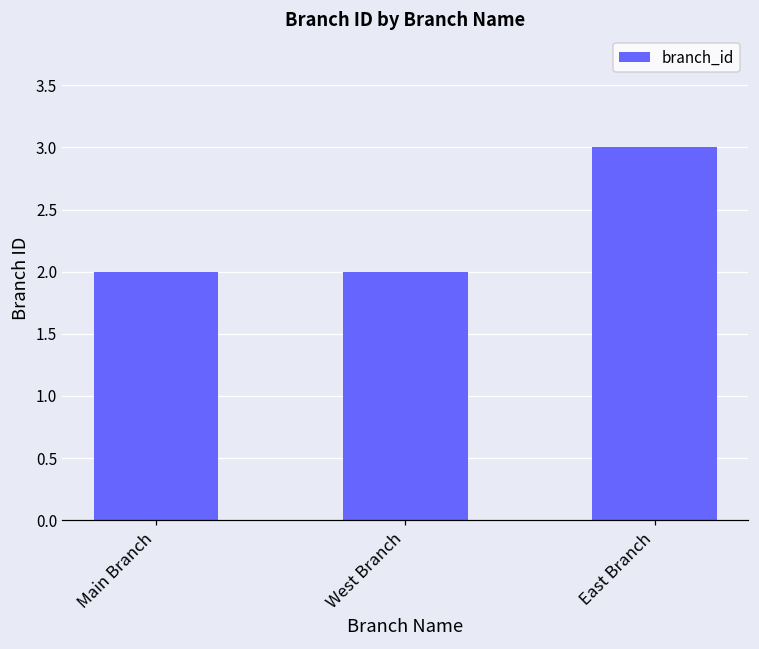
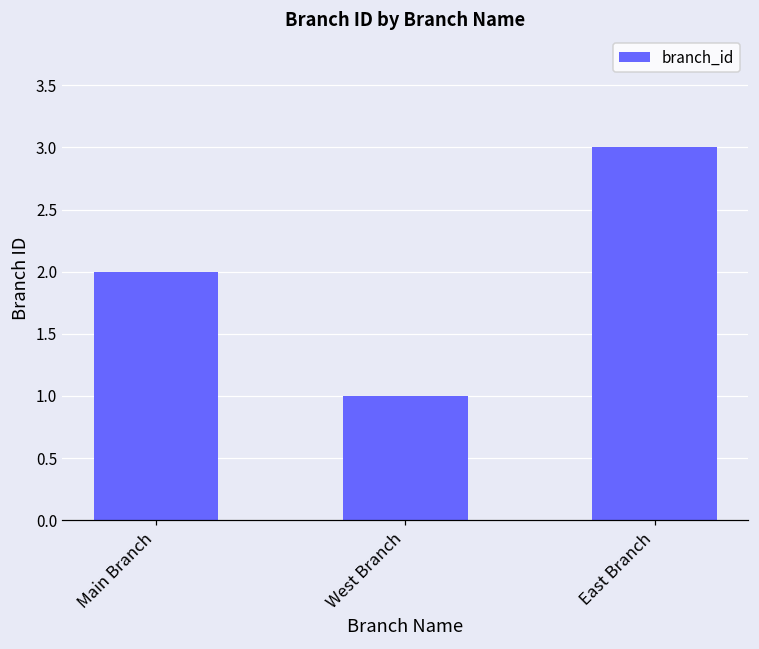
  {
    "Main Branch": 2,
-   "West Branch": 2,
+   "West Branch": 1,
    "East Branch": 3
  }
